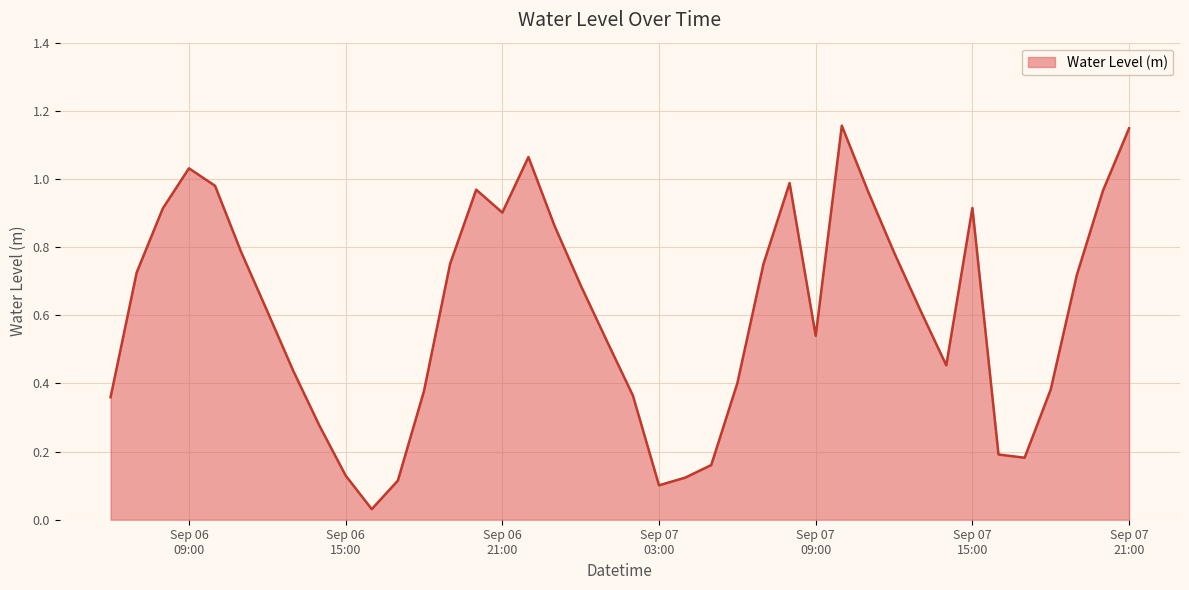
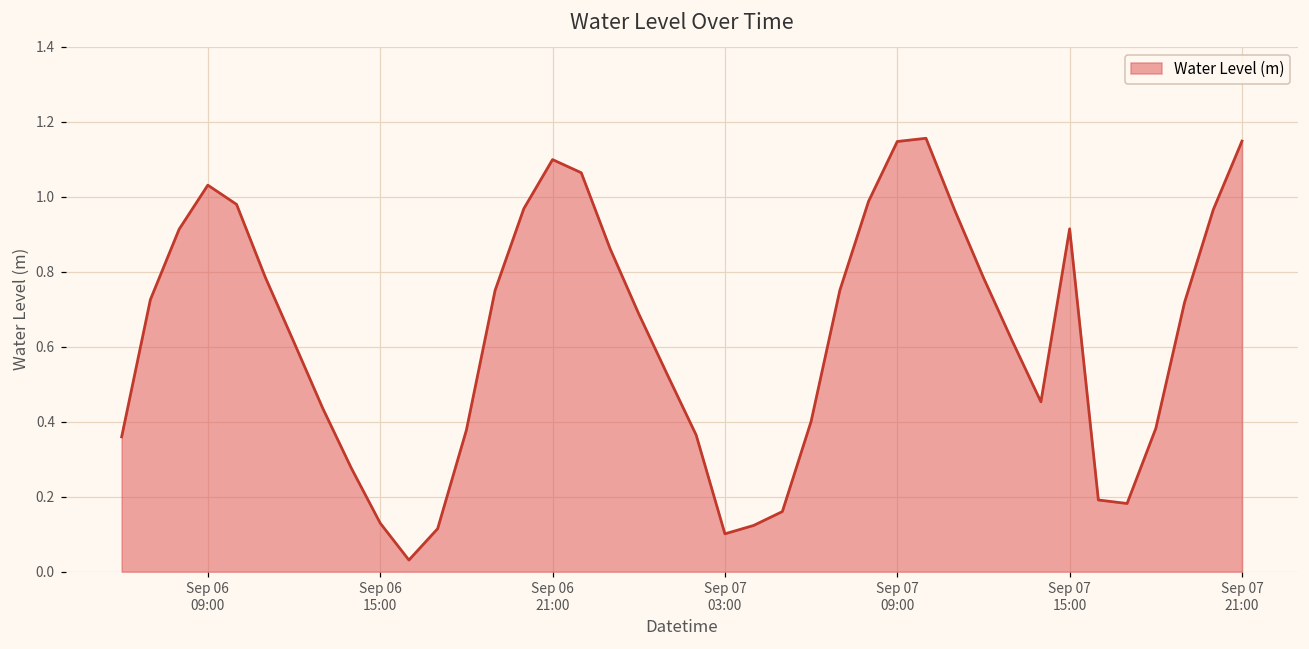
  {
    "Sep 06 09:00": 1.03,
    "Sep 06 15:00": 0.13,
-   "Sep 06 21:00": 0.90,
+   "Sep 06 21:00": 1.10,
    "Sep 07 03:00": 0.10,
-   "Sep 07 09:00": 0.54,
+   "Sep 07 09:00": 1.15,
    "Sep 07 15:00": 0.91,
    "Sep 07 21:00": 1.15
  }
